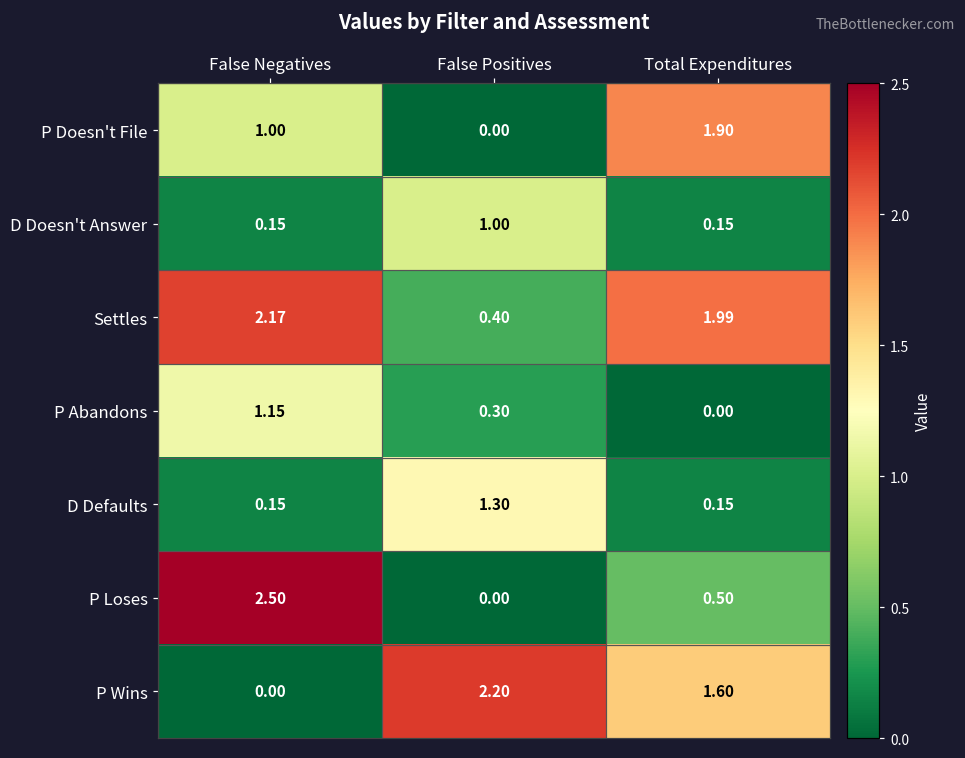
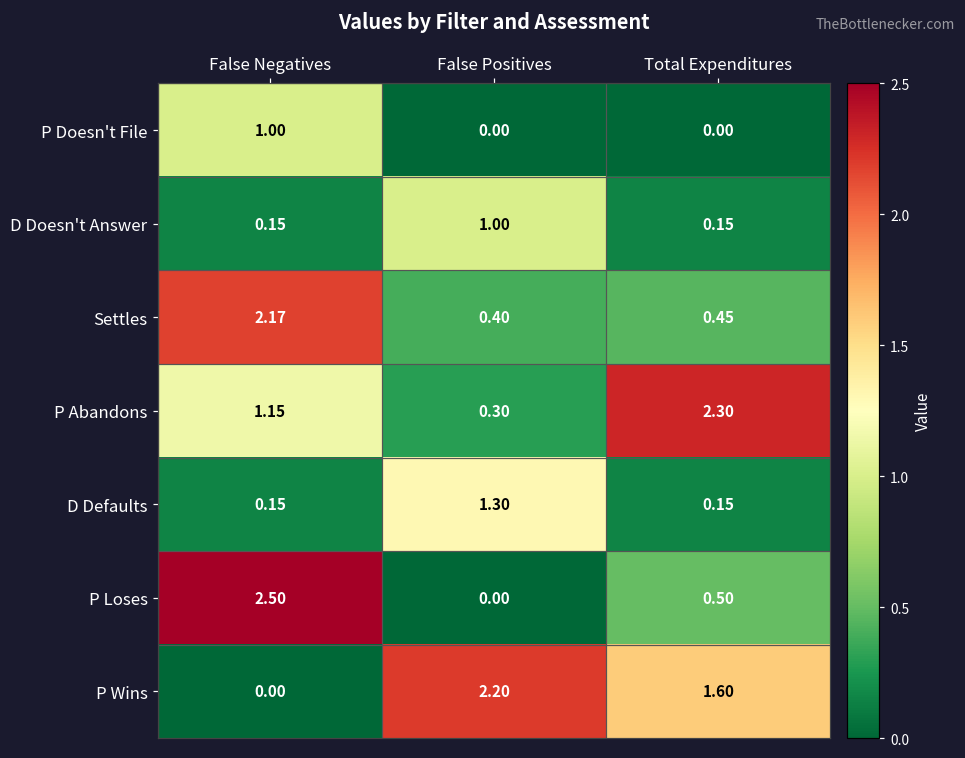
  {
    "P Doesn't File": {
      "False Negatives": 1.00,
      "False Positives": 0.00,
-     "Total Expenditures": 1.90
+     "Total Expenditures": 0.00
    },
    "D Doesn't Answer": {
      "False Negatives": 0.15,
      "False Positives": 1.00,
      "Total Expenditures": 0.15
    },
    "Settles": {
      "False Negatives": 2.17,
      "False Positives": 0.40,
-     "Total Expenditures": 1.99
+     "Total Expenditures": 0.45
    },
    "P Abandons": {
      "False Negatives": 1.15,
      "False Positives": 0.30,
-     "Total Expenditures": 0.00
+     "Total Expenditures": 2.30
    },
    "D Defaults": {
      "False Negatives": 0.15,
      "False Positives": 1.30,
      "Total Expenditures": 0.15
    },
    "P Loses": {
      "False Negatives": 2.50,
      "False Positives": 0.00,
      "Total Expenditures": 0.50
    },
    "P Wins": {
      "False Negatives": 0.00,
      "False Positives": 2.20,
      "Total Expenditures": 1.60
    }
  }
